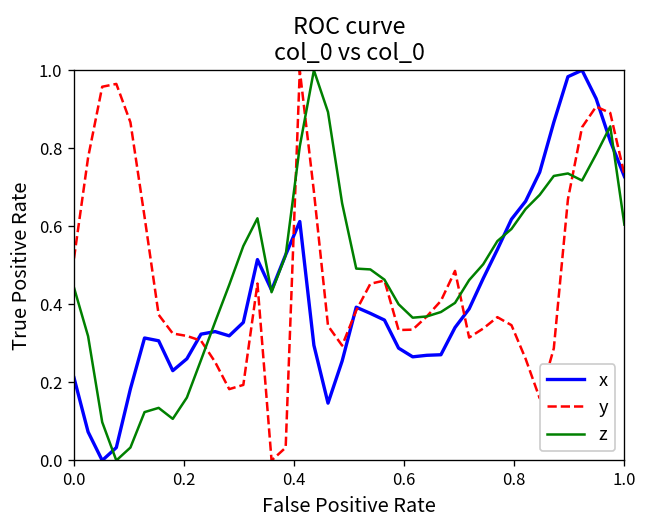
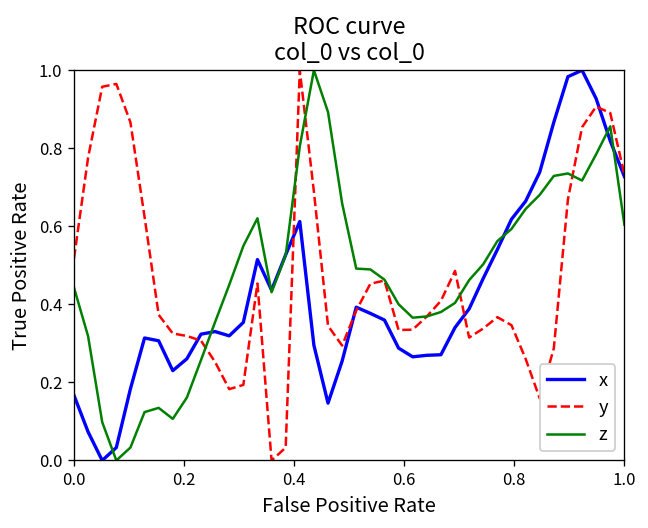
  {
    "x": {
-     "0.0": 0.21
+     "0.0": 0.17
    },
    "y": {
      "0.0": 0.52
    },
    "z": {
      "0.0": 0.44,
      "1.0": 0.60
    }
  }
